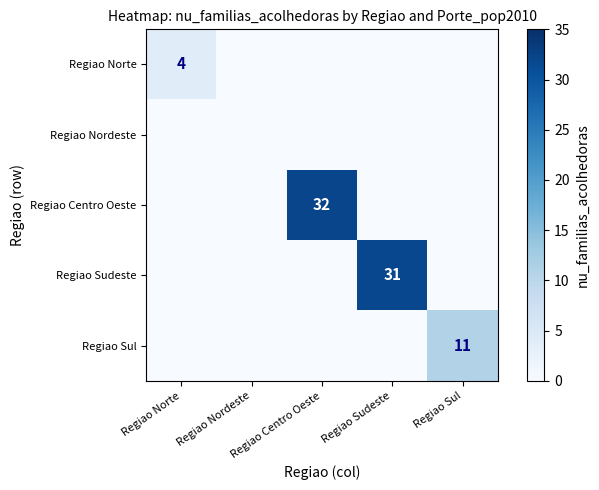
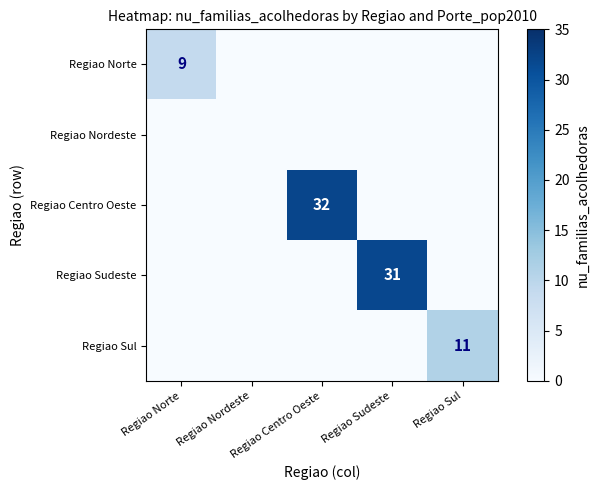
  {
    "Regiao Norte": {
-     "Regiao Norte": 4
+     "Regiao Norte": 9
    },
    "Regiao Centro Oeste": {
      "Regiao Centro Oeste": 32
    },
    "Regiao Sudeste": {
      "Regiao Sudeste": 31
    },
    "Regiao Sul": {
      "Regiao Sul": 11
    }
  }
